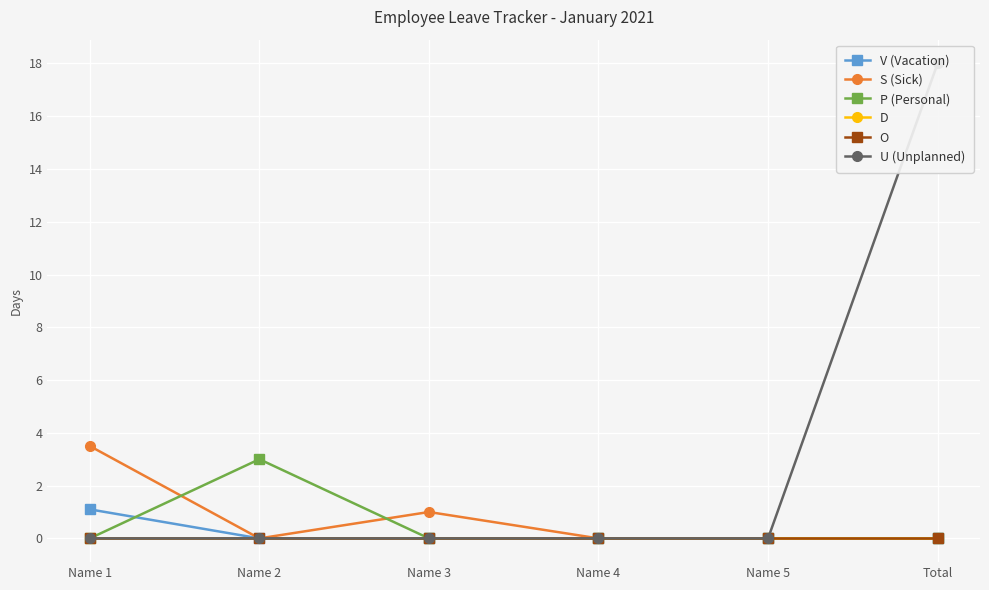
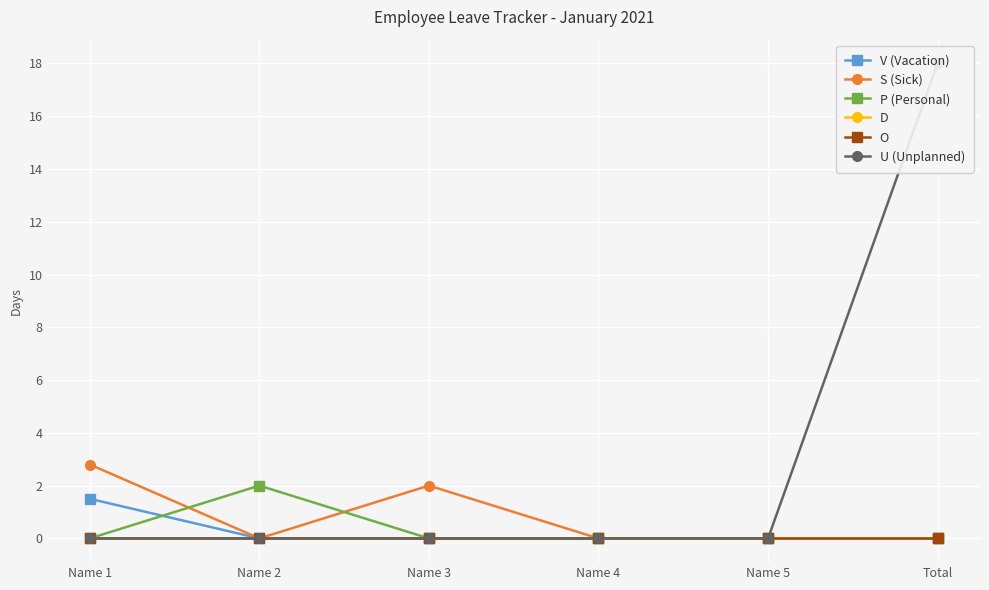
  {
    "V (Vacation)": {
-     "Name 1": 1.1
+     "Name 1": 1.5
    },
    "S (Sick)": {
-     "Name 1": 3.5,
-     "Name 3": 1
+     "Name 1": 2.8,
+     "Name 3": 2
    },
    "P (Personal)": {
-     "Name 2": 3
+     "Name 2": 2
    }
  }
